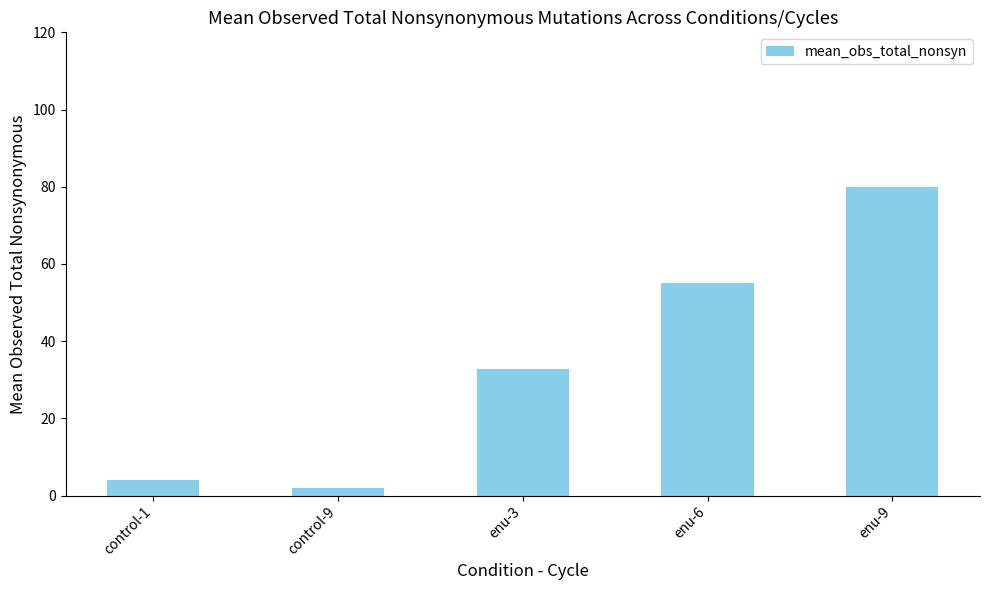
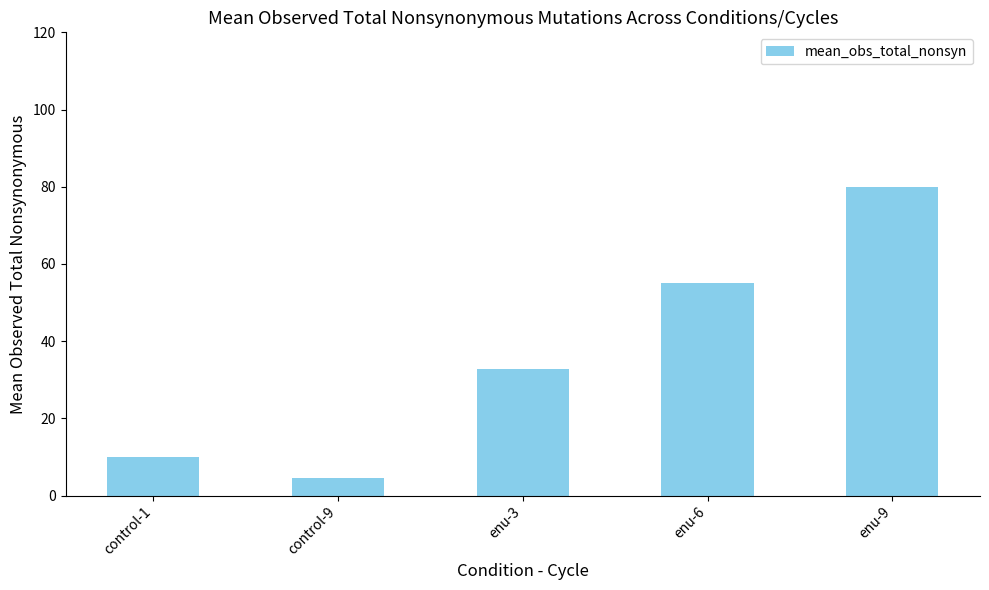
  {
-   "control-1": 4,
-   "control-9": 2,
+   "control-1": 10,
+   "control-9": 5,
    "enu-3": 33,
    "enu-6": 55,
    "enu-9": 80
  }
